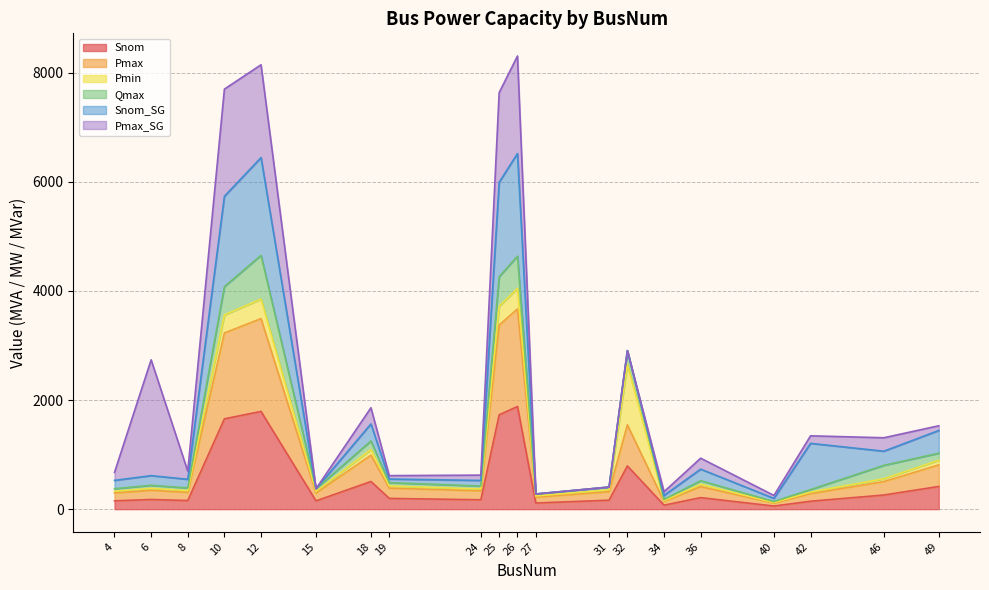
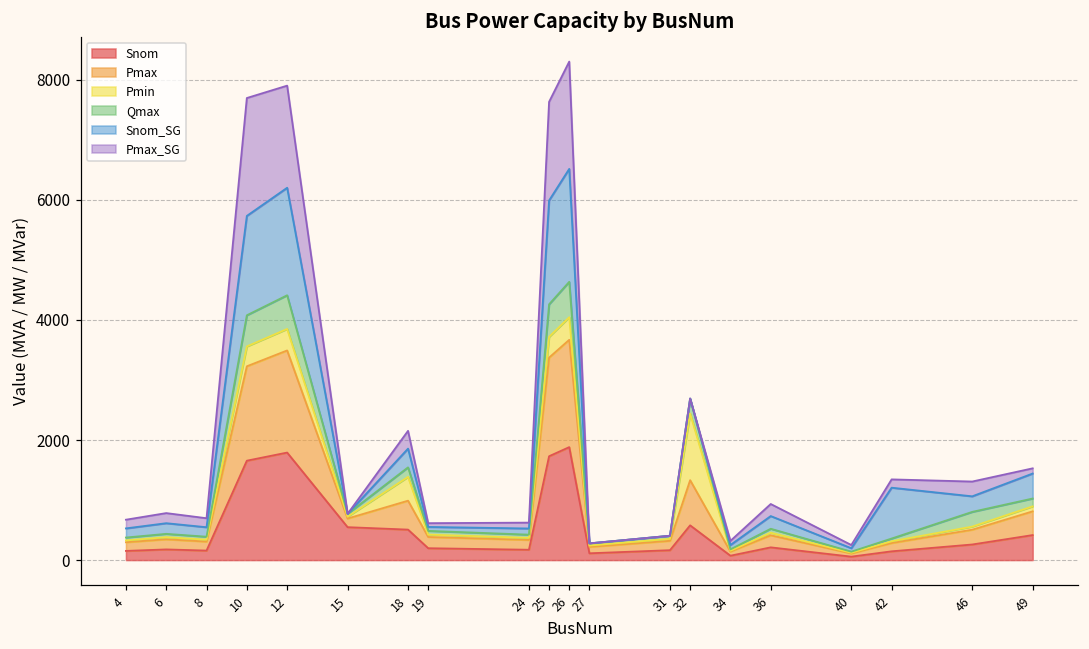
  {
    "Snom": {
      "4": 200,
      "6": 200,
      "8": 200,
      "10": 1700,
      "12": 1800,
-     "15": 200,
+     "15": 500,
      "18": 500,
      "19": 200,
      "24": 200,
      "25": 1700,
      "26": 1900,
      "27": 100,
      "31": 200,
-     "32": 800,
+     "32": 600,
      "34": 100,
      "36": 200,
      "40": 100,
      "42": 100,
      "46": 300,
      "49": 400
    },
    "Pmax": {
      "10": 1600,
      "12": 1700,
      "18": 500,
      "25": 1600,
      "26": 1800,
      "32": 800,
      "46": 200,
      "49": 400
    },
    "Pmin": {
      "10": 300,
      "12": 400,
-     "18": 100,
+     "18": 400,
      "25": 300,
      "26": 400,
      "32": 1100,
      "46": 100,
      "49": 100
    },
    "Qmax": {
      "4": 0,
      "6": 100,
      "8": 0,
      "10": 500,
-     "12": 800,
+     "12": 600,
      "18": 200,
      "19": 100,
      "24": 100,
      "25": 500,
      "26": 600,
      "36": 100,
      "46": 200,
      "49": 100
    },
    "Snom_SG": {
      "4": 200,
      "6": 200,
      "8": 200,
      "10": 1700,
      "12": 1800,
      "18": 300,
      "19": 100,
      "24": 100,
      "25": 1700,
      "26": 1900,
      "34": 100,
      "36": 200,
      "40": 100,
      "42": 800,
      "46": 300,
      "49": 400
    },
    "Pmax_SG": {
      "4": 100,
-     "6": 2100,
+     "6": 200,
      "8": 200,
      "10": 2000,
      "12": 1700,
      "18": 300,
      "19": 100,
      "24": 100,
      "25": 1600,
      "26": 1800,
      "34": 100,
      "36": 200,
      "40": 100,
      "42": 100,
      "46": 200,
      "49": 100
    }
  }
